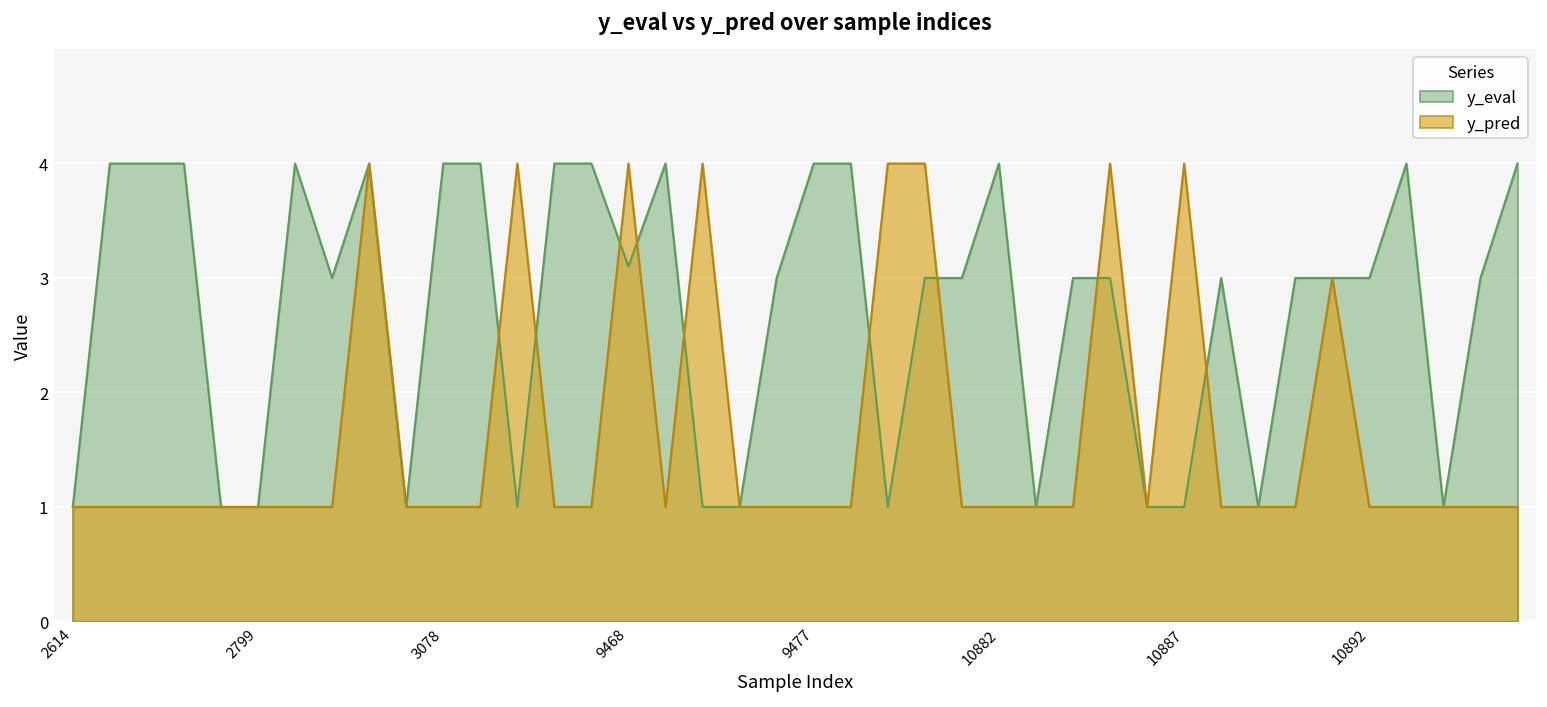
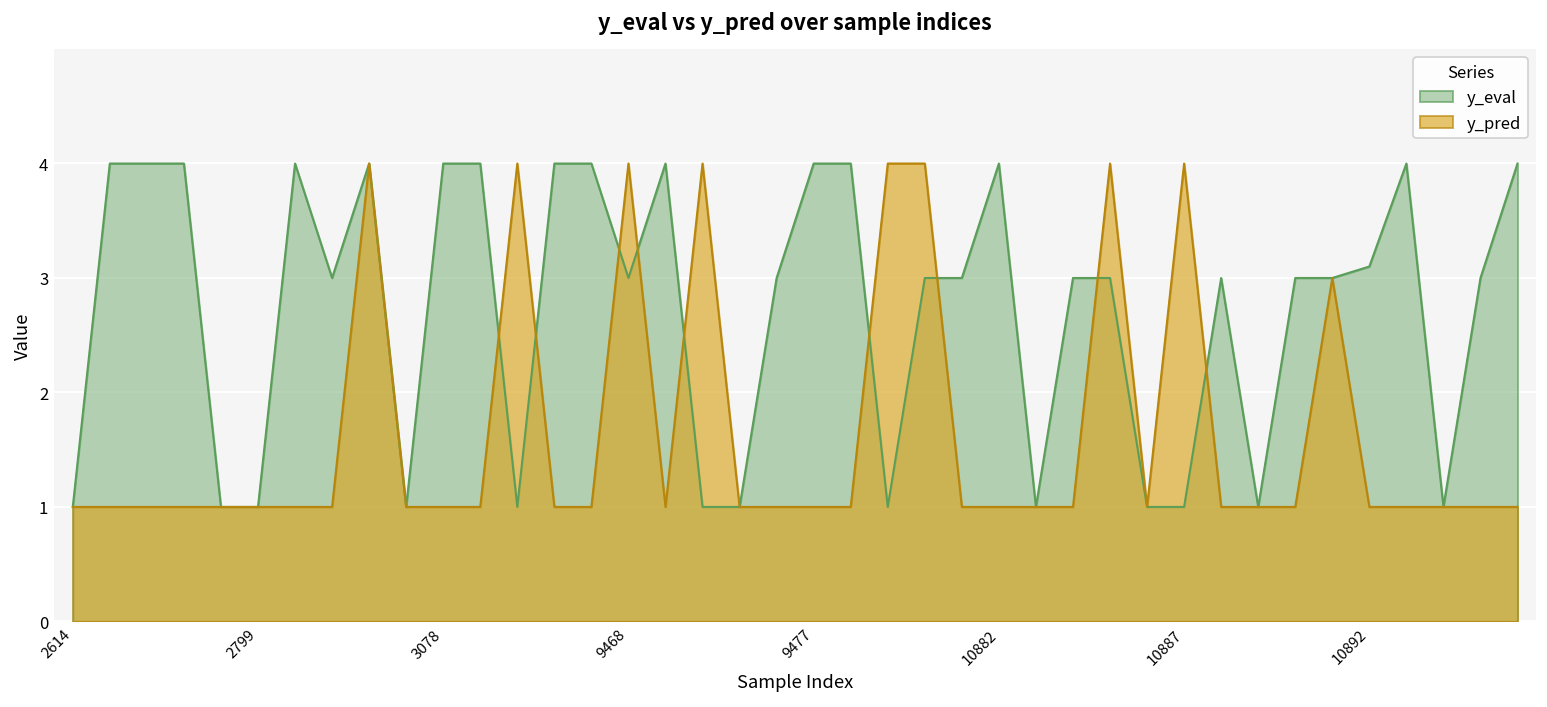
  {
    "y_eval": {
      "3078": 4.0,
-     "9468": 3.1,
+     "9468": 3.0,
      "9477": 4.0,
      "10882": 4.0,
      "10887": 1.0,
-     "10892": 3.0
+     "10892": 3.1
    },
    "y_pred": {
      "3078": 1.0,
      "9468": 4.0,
      "9477": 1.0,
      "10882": 1.0,
      "10887": 4.0,
      "10892": 1.0
    }
  }
